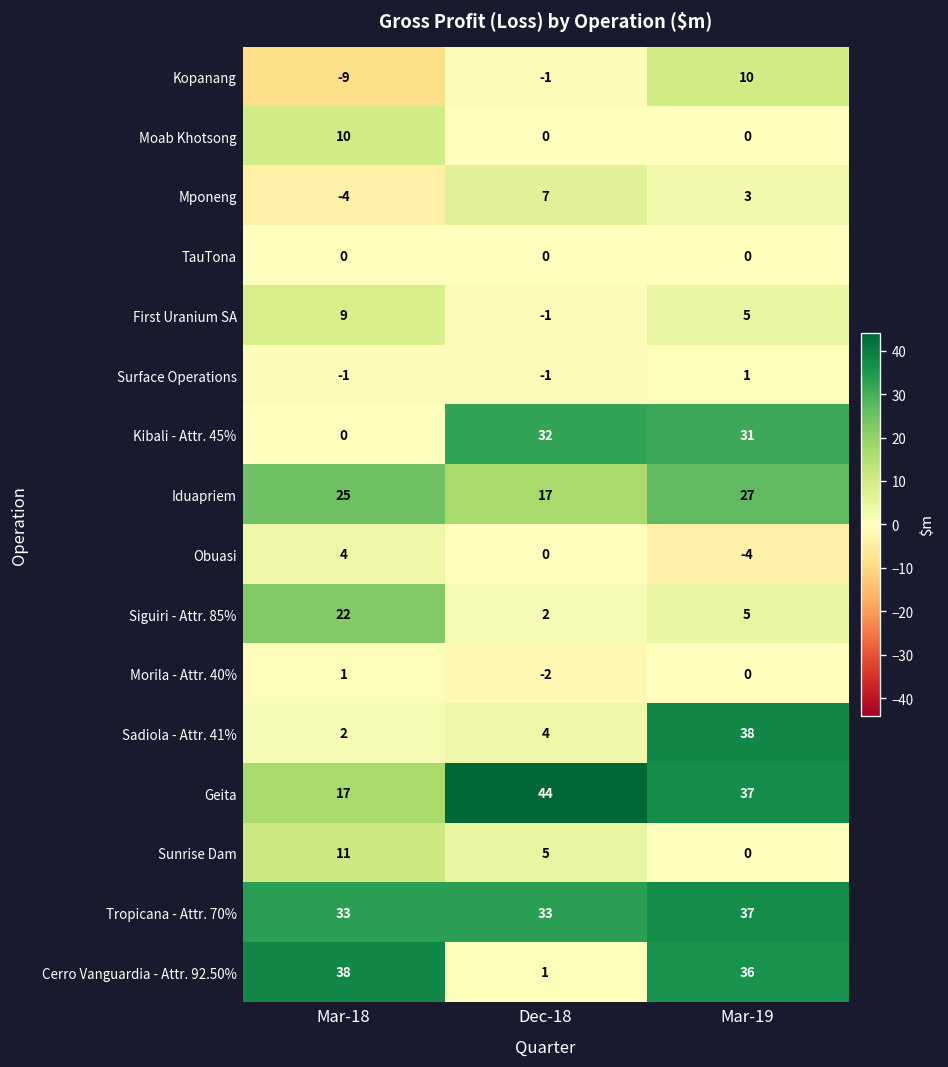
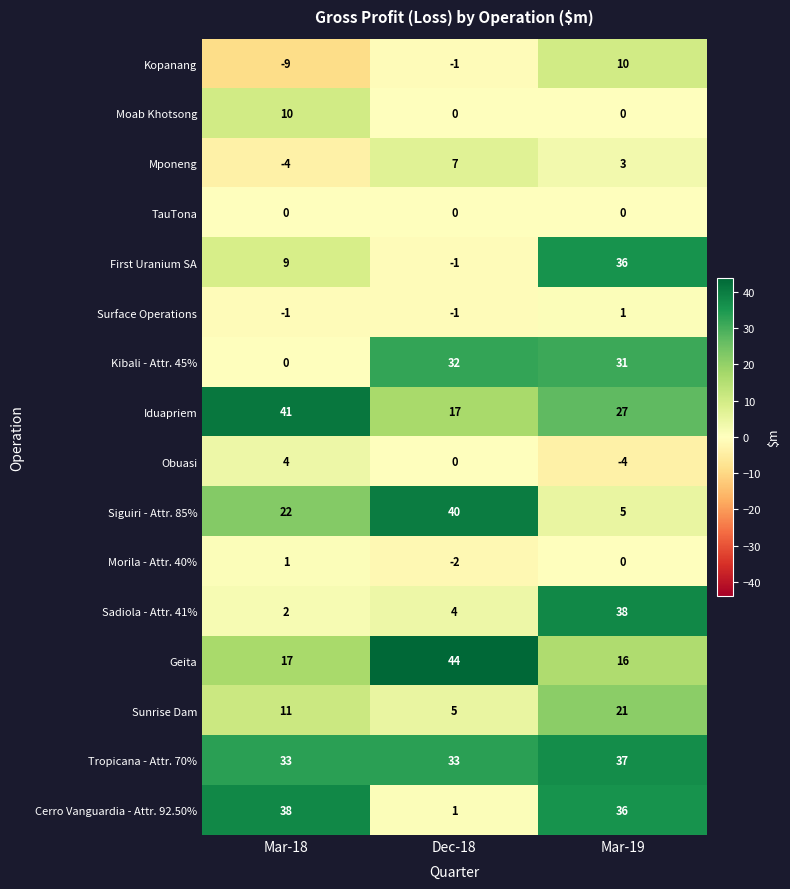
  {
    "Kopanang": {
      "Mar-18": -9,
      "Dec-18": -1,
      "Mar-19": 10
    },
    "Moab Khotsong": {
      "Mar-18": 10,
      "Dec-18": 0,
      "Mar-19": 0
    },
    "Mponeng": {
      "Mar-18": -4,
      "Dec-18": 7,
      "Mar-19": 3
    },
    "TauTona": {
      "Mar-18": 0,
      "Dec-18": 0,
      "Mar-19": 0
    },
    "First Uranium SA": {
      "Mar-18": 9,
      "Dec-18": -1,
-     "Mar-19": 5
+     "Mar-19": 36
    },
    "Surface Operations": {
      "Mar-18": -1,
      "Dec-18": -1,
      "Mar-19": 1
    },
    "Kibali - Attr. 45%": {
      "Mar-18": 0,
      "Dec-18": 32,
      "Mar-19": 31
    },
    "Iduapriem": {
-     "Mar-18": 25,
+     "Mar-18": 41,
      "Dec-18": 17,
      "Mar-19": 27
    },
    "Obuasi": {
      "Mar-18": 4,
      "Dec-18": 0,
      "Mar-19": -4
    },
    "Siguiri - Attr. 85%": {
      "Mar-18": 22,
-     "Dec-18": 2,
+     "Dec-18": 40,
      "Mar-19": 5
    },
    "Morila - Attr. 40%": {
      "Mar-18": 1,
      "Dec-18": -2,
      "Mar-19": 0
    },
    "Sadiola - Attr. 41%": {
      "Mar-18": 2,
      "Dec-18": 4,
      "Mar-19": 38
    },
    "Geita": {
      "Mar-18": 17,
      "Dec-18": 44,
-     "Mar-19": 37
+     "Mar-19": 16
    },
    "Sunrise Dam": {
      "Mar-18": 11,
      "Dec-18": 5,
-     "Mar-19": 0
+     "Mar-19": 21
    },
    "Tropicana - Attr. 70%": {
      "Mar-18": 33,
      "Dec-18": 33,
      "Mar-19": 37
    },
    "Cerro Vanguardia - Attr. 92.50%": {
      "Mar-18": 38,
      "Dec-18": 1,
      "Mar-19": 36
    }
  }
